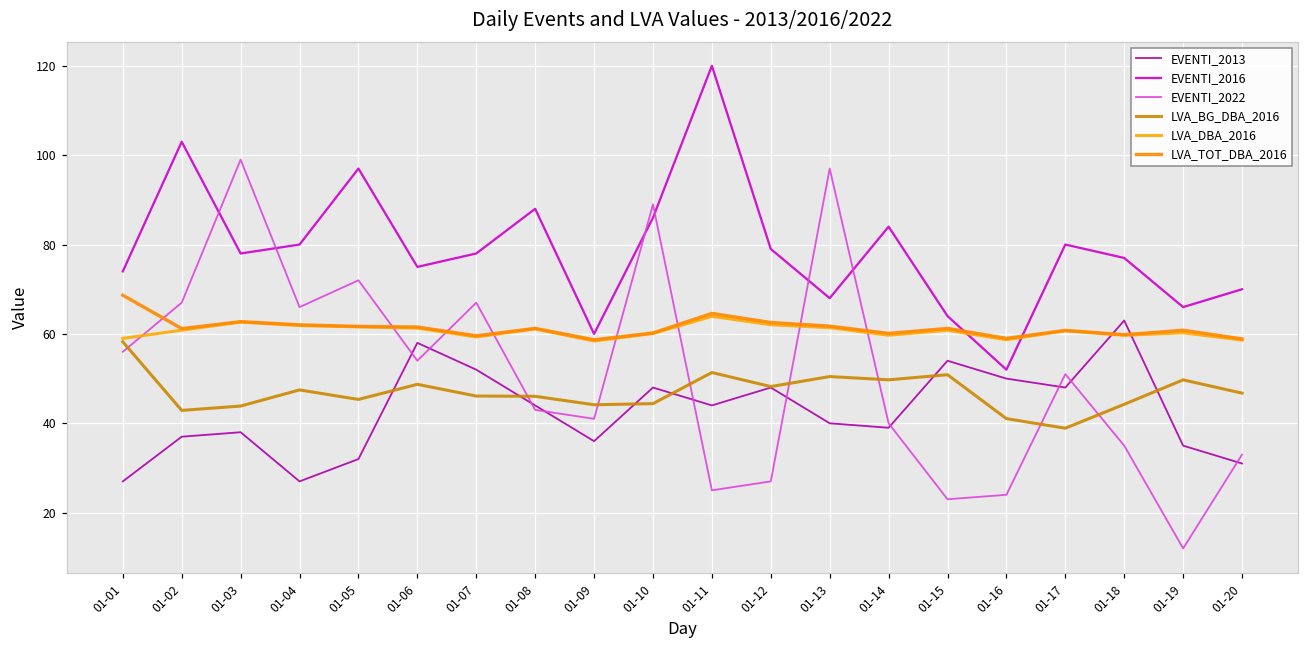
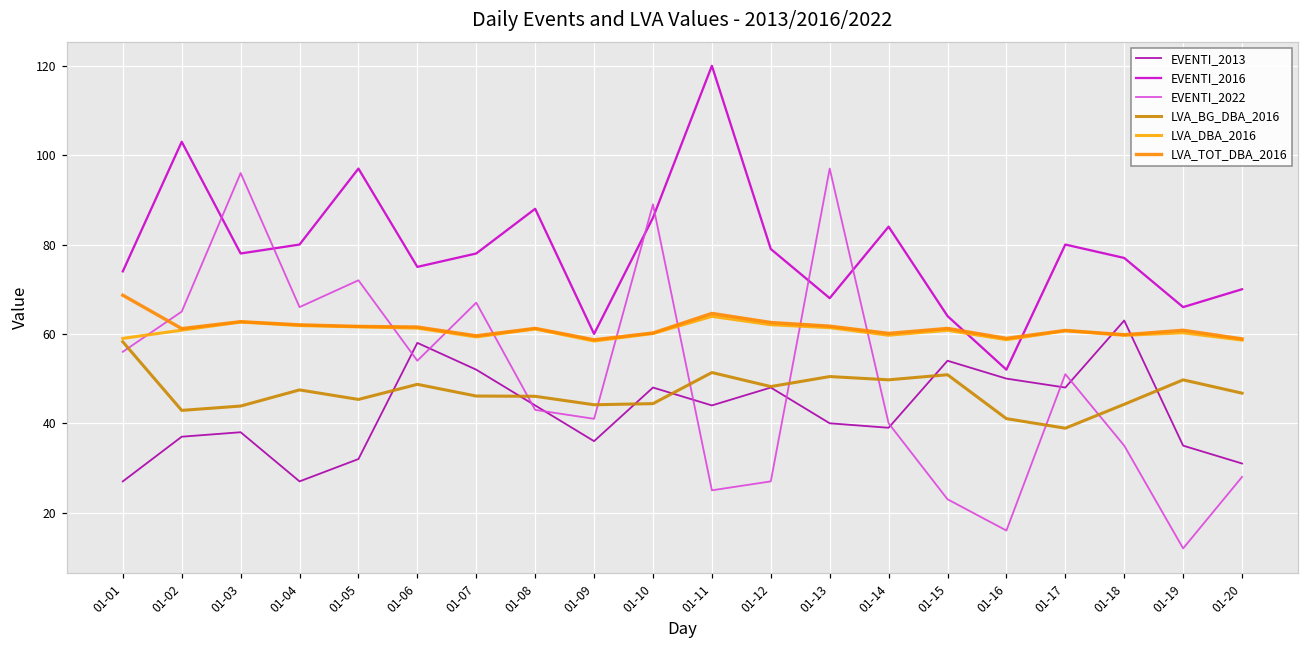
  {
    "EVENTI_2022": {
      "01-01": 56,
-     "01-02": 67,
-     "01-03": 99,
+     "01-02": 65,
+     "01-03": 96,
      "01-04": 66,
      "01-05": 72,
      "01-06": 54,
      "01-07": 67,
      "01-08": 43,
      "01-09": 41,
      "01-10": 89,
      "01-11": 25,
      "01-12": 27,
      "01-13": 97,
      "01-14": 40,
      "01-15": 23,
-     "01-16": 24,
+     "01-16": 16,
      "01-17": 51,
      "01-18": 35,
      "01-19": 12,
-     "01-20": 33
+     "01-20": 28
    }
  }
